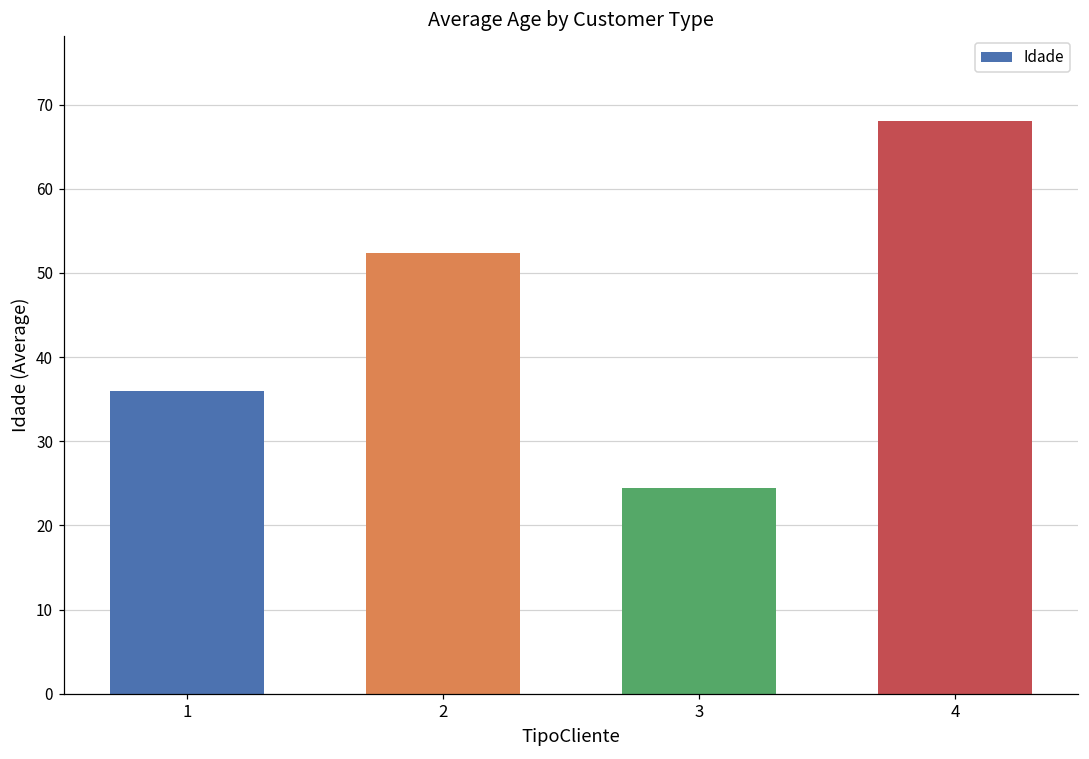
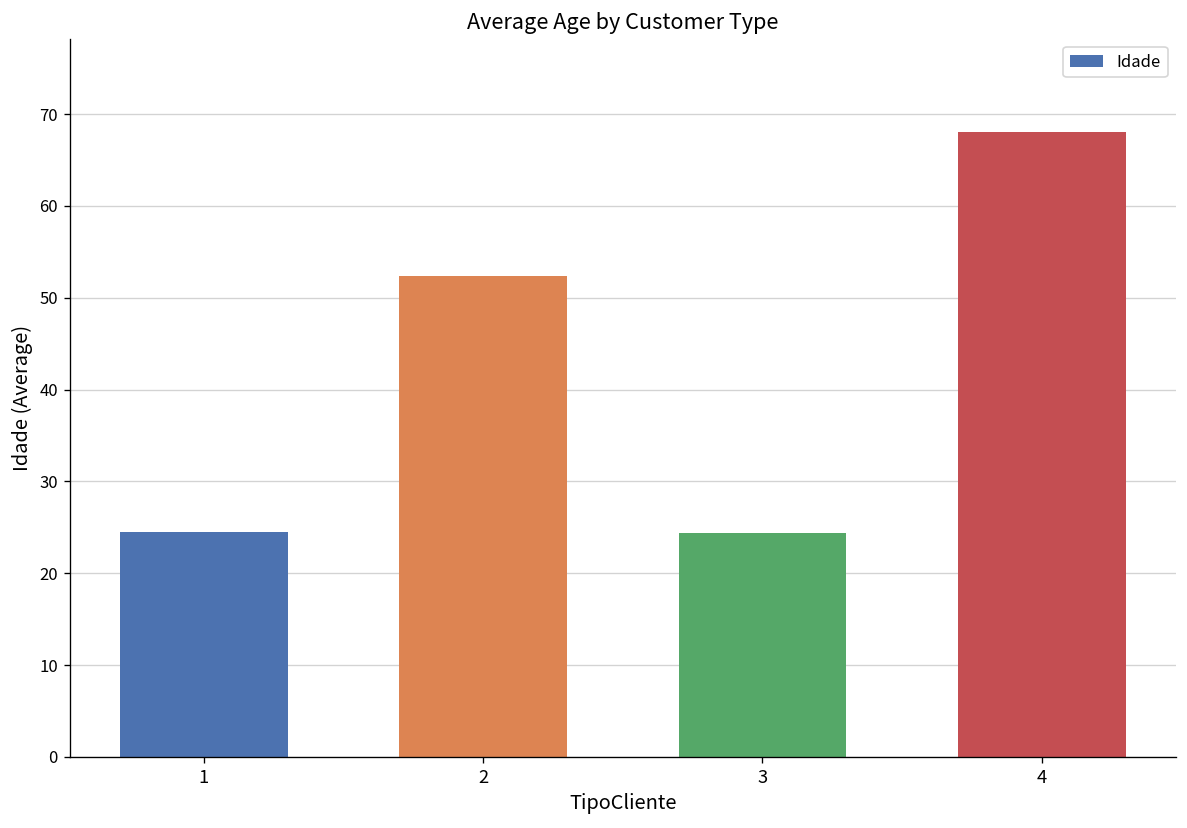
  {
-   "1": 36,
+   "1": 25,
    "2": 52,
    "3": 24,
    "4": 68
  }
